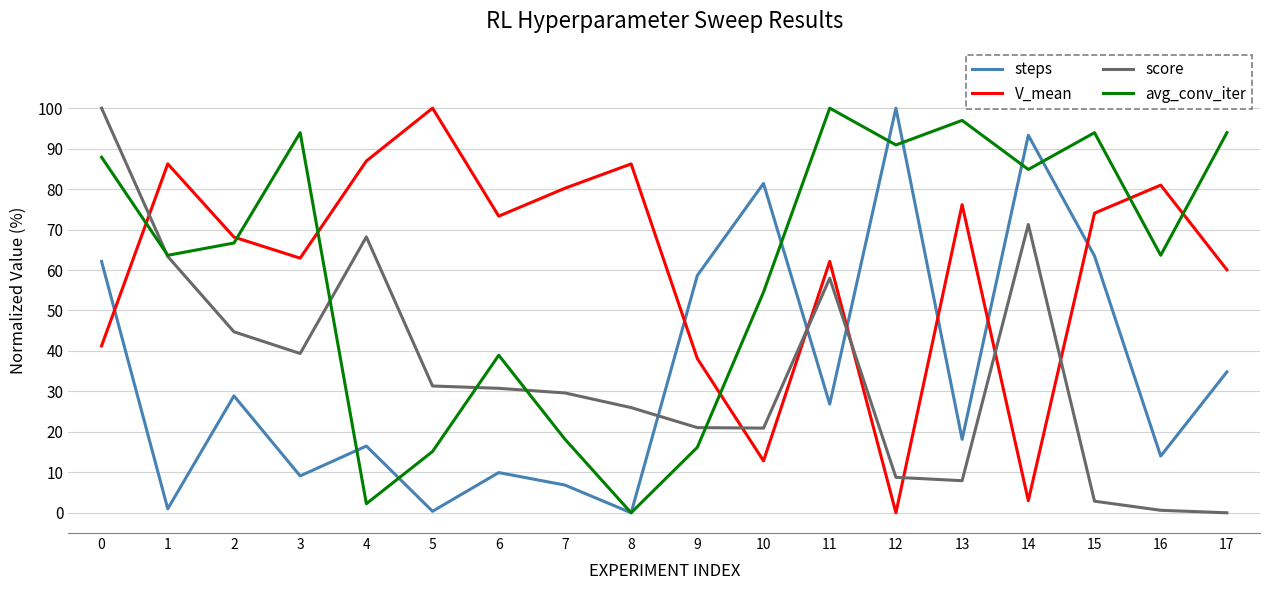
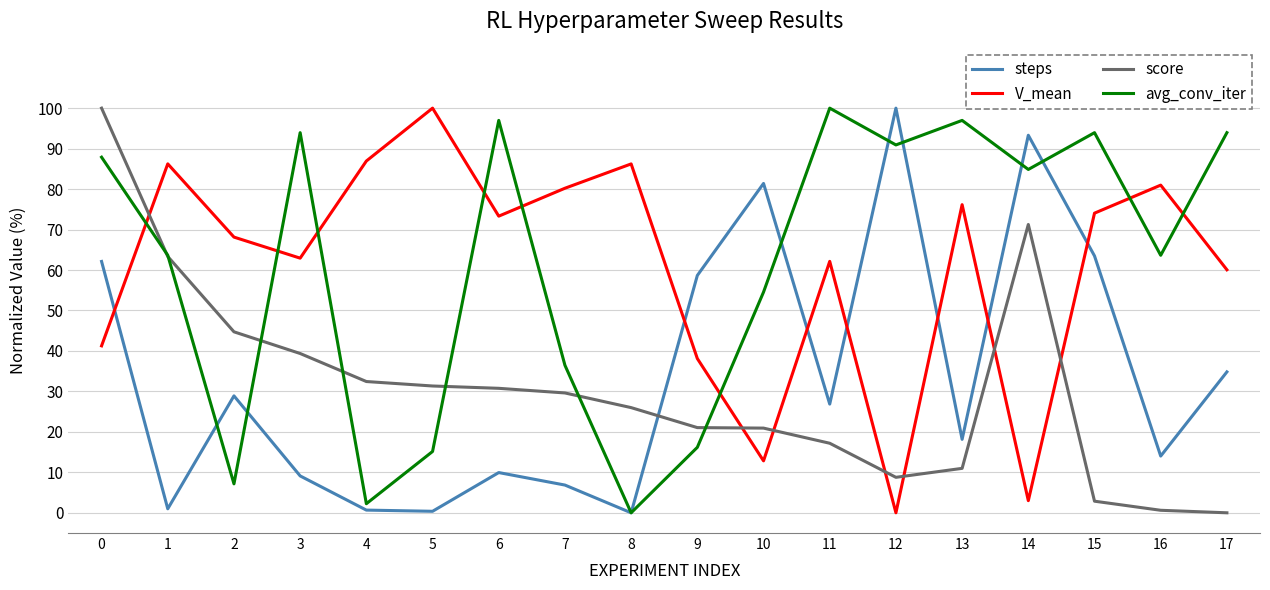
  {
    "steps": {
      "0": 62,
      "1": 1,
      "2": 29,
      "3": 9,
-     "4": 16,
+     "4": 1,
      "5": 0,
      "6": 10,
      "7": 7,
      "9": 59,
      "10": 81,
      "11": 27,
      "12": 100,
      "13": 18,
      "14": 93,
      "15": 63,
      "16": 14,
      "17": 35
    },
    "V_mean": {
      "0": 41,
      "1": 86,
      "2": 68,
      "3": 63,
      "4": 87,
      "5": 100,
      "6": 73,
      "7": 80,
      "8": 86,
      "9": 38,
      "10": 13,
      "11": 62,
      "12": 0,
      "13": 76,
      "14": 3,
      "15": 74,
      "16": 81,
      "17": 60
    },
    "score": {
      "0": 100,
      "2": 45,
      "3": 39,
-     "4": 68,
+     "4": 32,
      "5": 31,
      "6": 31,
      "7": 30,
      "8": 26,
      "9": 21,
      "10": 21,
-     "11": 58,
+     "11": 17,
      "12": 9,
-     "13": 8,
+     "13": 11,
      "14": 71,
      "15": 3,
      "16": 1,
      "17": 0
    },
    "avg_conv_iter": {
      "0": 88,
-     "2": 67,
+     "2": 7,
      "3": 94,
      "4": 2,
      "5": 15,
-     "6": 39,
-     "7": 18,
+     "6": 97,
+     "7": 36,
      "9": 16,
      "10": 55,
      "11": 100,
      "12": 91,
      "13": 97,
      "14": 85,
      "15": 94,
      "16": 64,
      "17": 94
    }
  }
